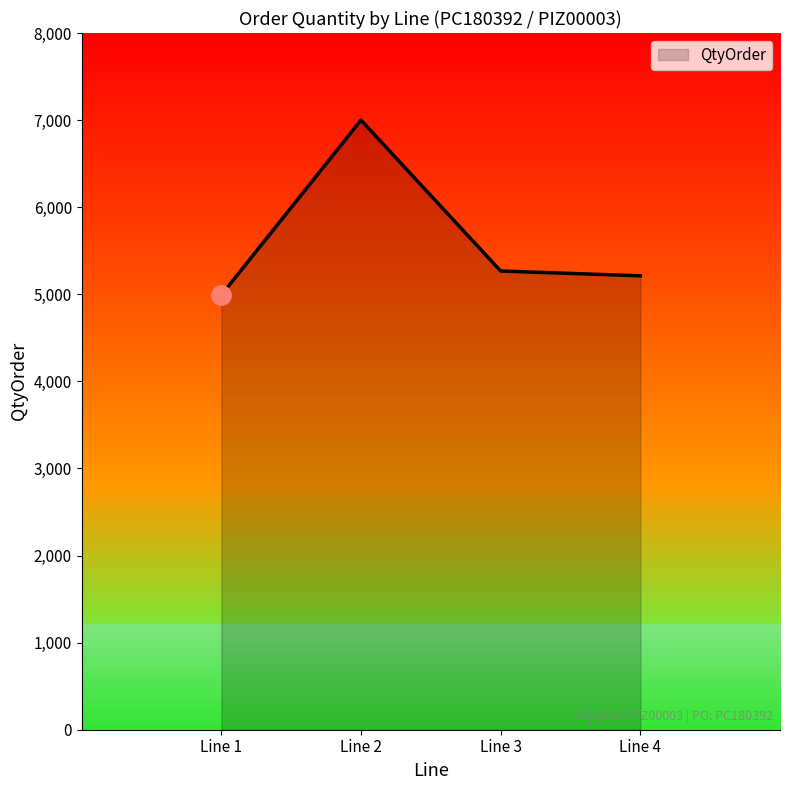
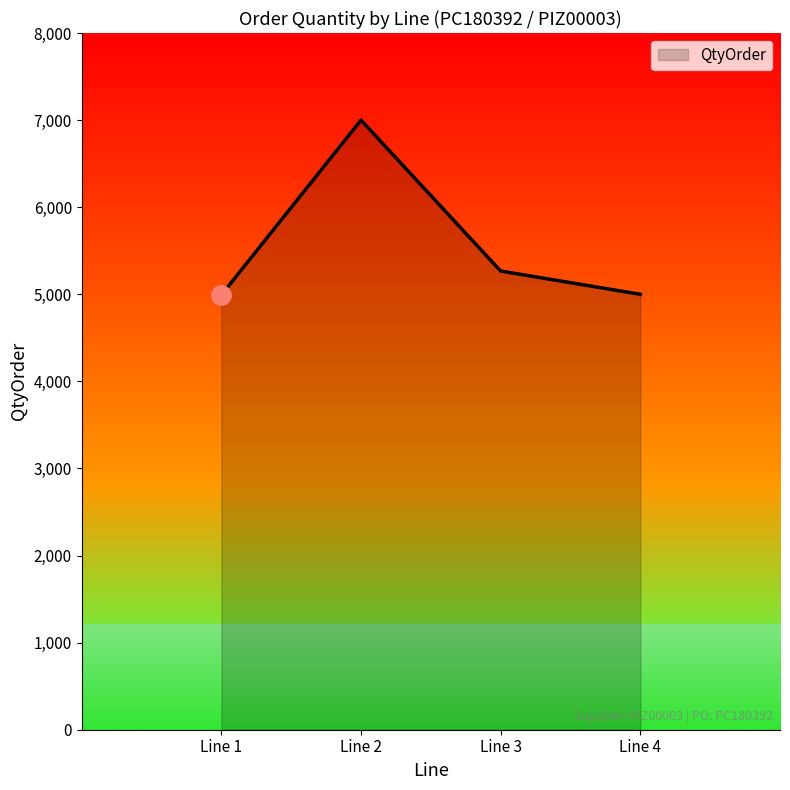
  {
    "QtyOrder": {
      "Line 2": "7,000",
      "Line 3": "5,300",
-     "Line 4": "5,200"
+     "Line 4": "5,000"
    }
  }
